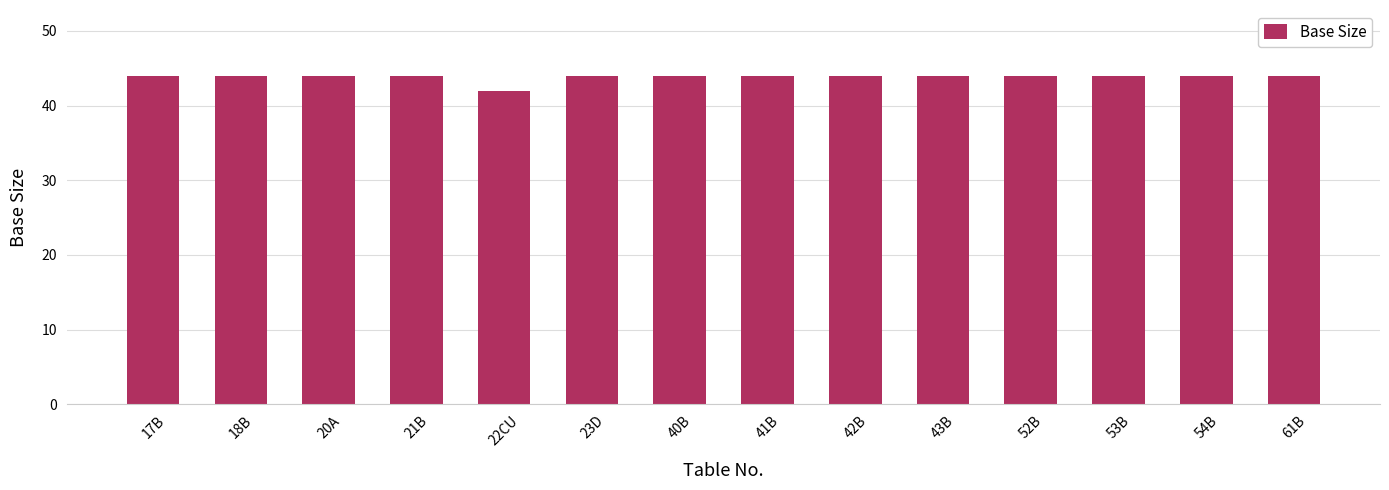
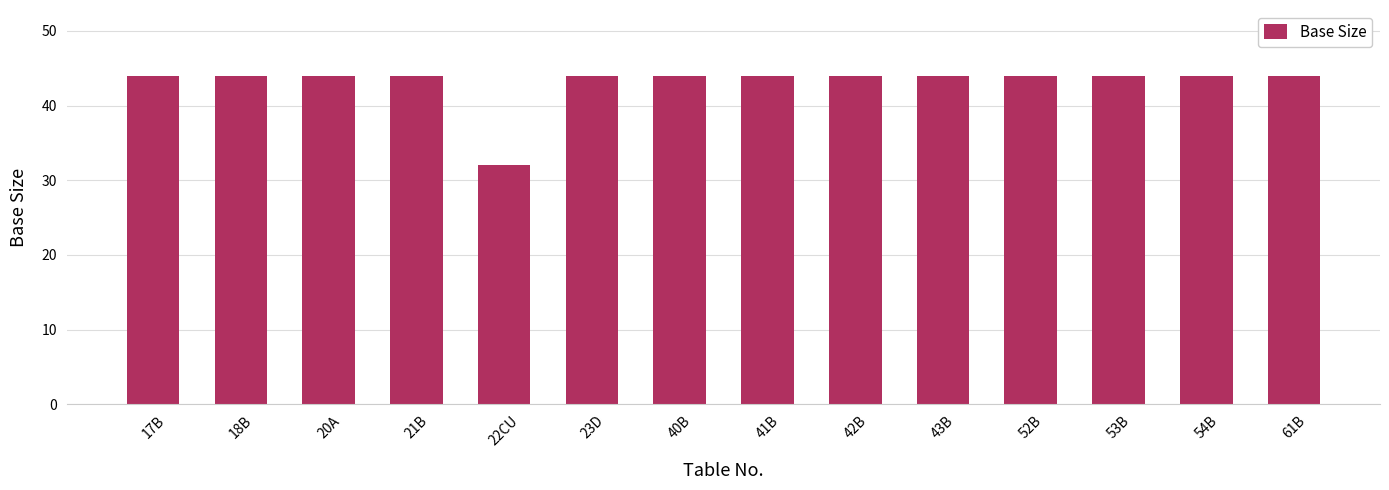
  {
    "17B": 44,
    "18B": 44,
    "20A": 44,
    "21B": 44,
-   "22CU": 42,
+   "22CU": 32,
    "23D": 44,
    "40B": 44,
    "41B": 44,
    "42B": 44,
    "43B": 44,
    "52B": 44,
    "53B": 44,
    "54B": 44,
    "61B": 44
  }
